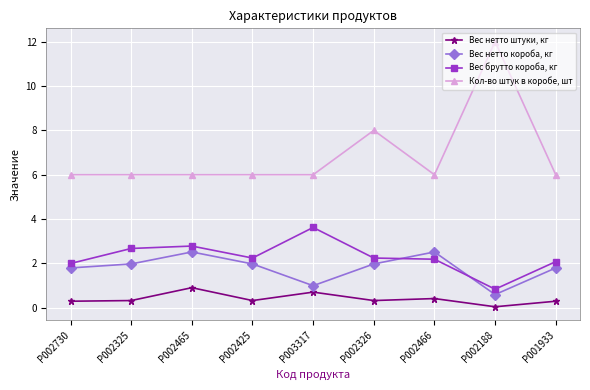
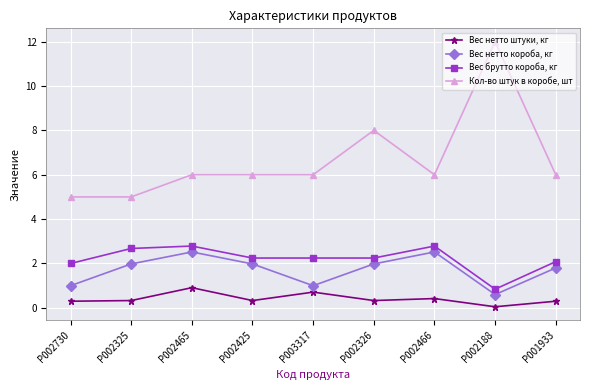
  {
    "Вес нетто штуки, кг": {
      "P002730": 0.3,
      "P002325": 0.3,
      "P002465": 0.9,
      "P002425": 0.3,
      "P003317": 0.7,
      "P002326": 0.3,
      "P002466": 0.4,
      "P002188": 0.1,
      "P001933": 0.3
    },
    "Вес нетто короба, кг": {
-     "P002730": 1.8,
+     "P002730": 1.0,
      "P002325": 2.0,
      "P002465": 2.5,
      "P002425": 2.0,
      "P003317": 1.0,
      "P002326": 2.0,
      "P002466": 2.5,
      "P002188": 0.6,
      "P001933": 1.8
    },
    "Вес брутто короба, кг": {
      "P002730": 2.0,
      "P002325": 2.7,
      "P002465": 2.8,
      "P002425": 2.2,
-     "P003317": 3.6,
+     "P003317": 2.2,
      "P002326": 2.2,
-     "P002466": 2.2,
+     "P002466": 2.8,
      "P002188": 0.8,
      "P001933": 2.1
    },
    "Кол-во штук в коробе, шт": {
-     "P002730": 6,
-     "P002325": 6,
+     "P002730": 5,
+     "P002325": 5,
      "P002465": 6,
      "P002425": 6,
      "P003317": 6,
      "P002326": 8,
      "P002466": 6,
      "P001933": 6
    }
  }
